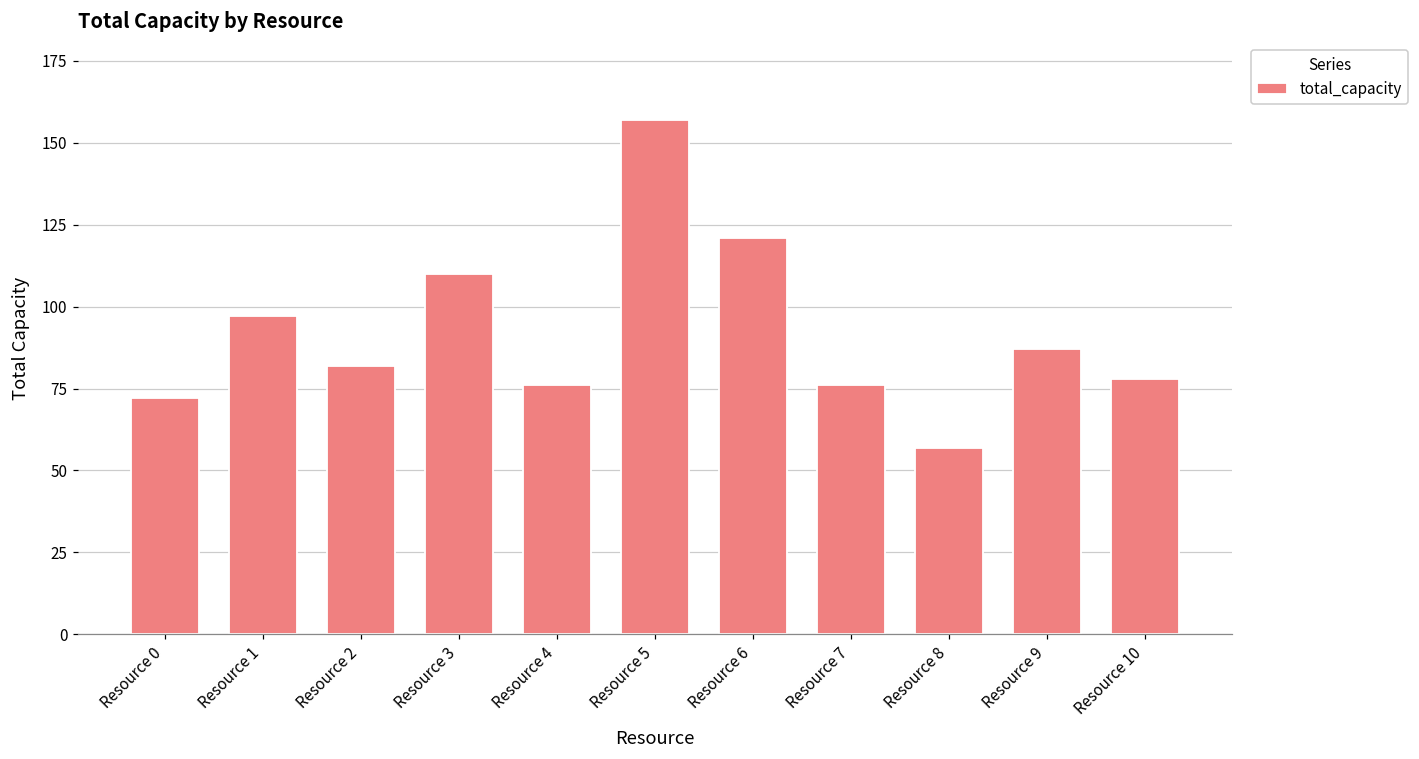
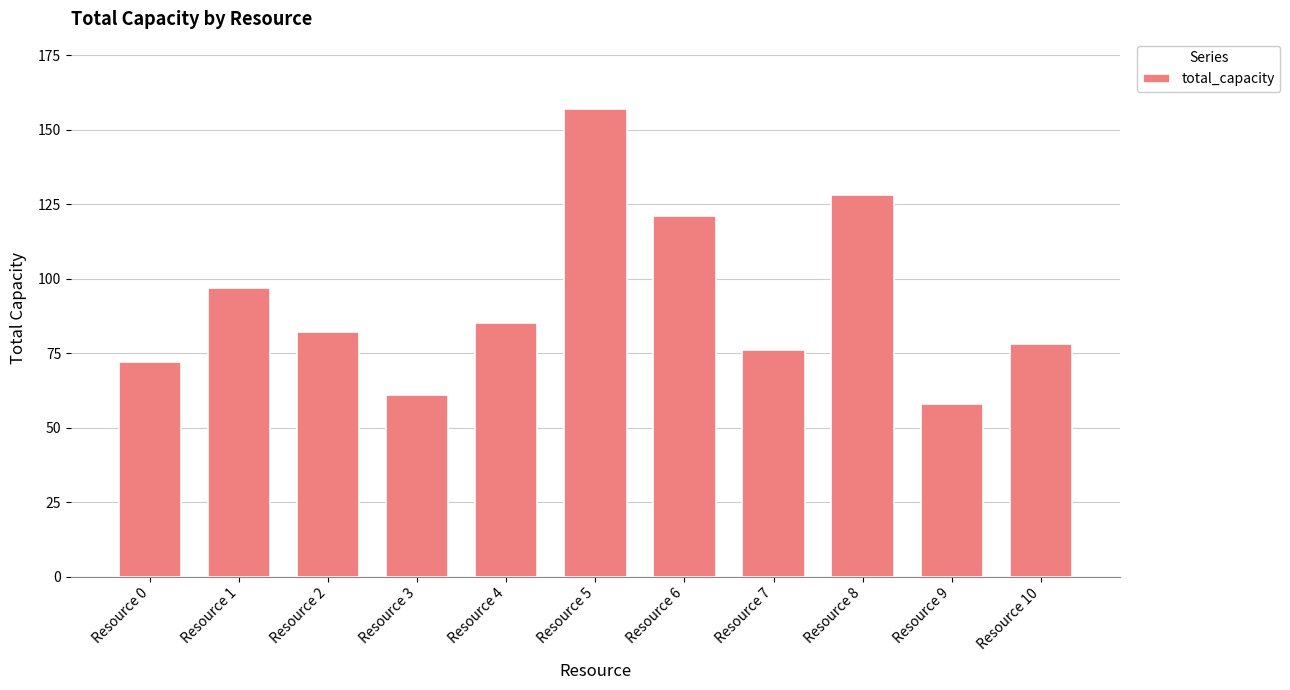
  {
    "Resource 0": 72,
    "Resource 1": 97,
    "Resource 2": 82,
-   "Resource 3": 110,
-   "Resource 4": 76,
+   "Resource 3": 61,
+   "Resource 4": 85,
    "Resource 5": 157,
    "Resource 6": 121,
    "Resource 7": 76,
-   "Resource 8": 57,
-   "Resource 9": 87,
+   "Resource 8": 128,
+   "Resource 9": 58,
    "Resource 10": 78
  }
